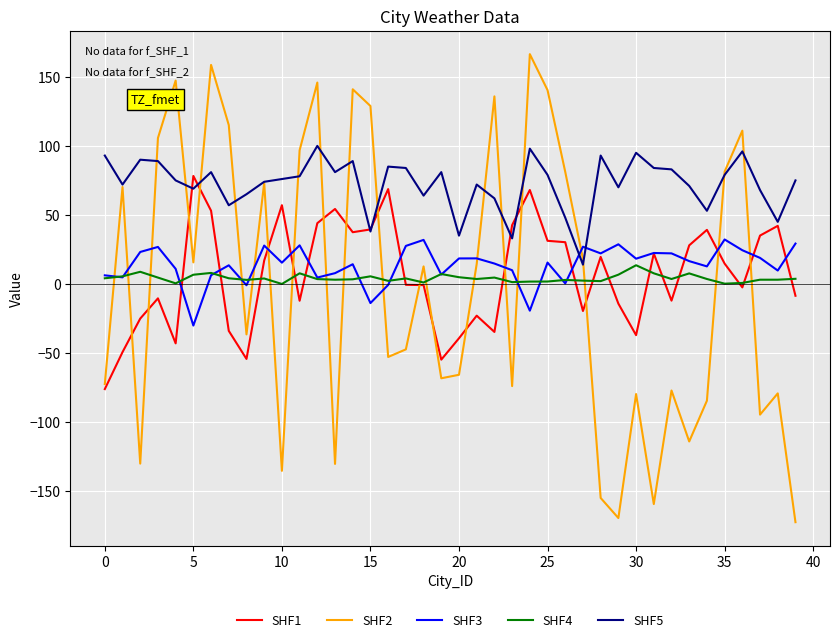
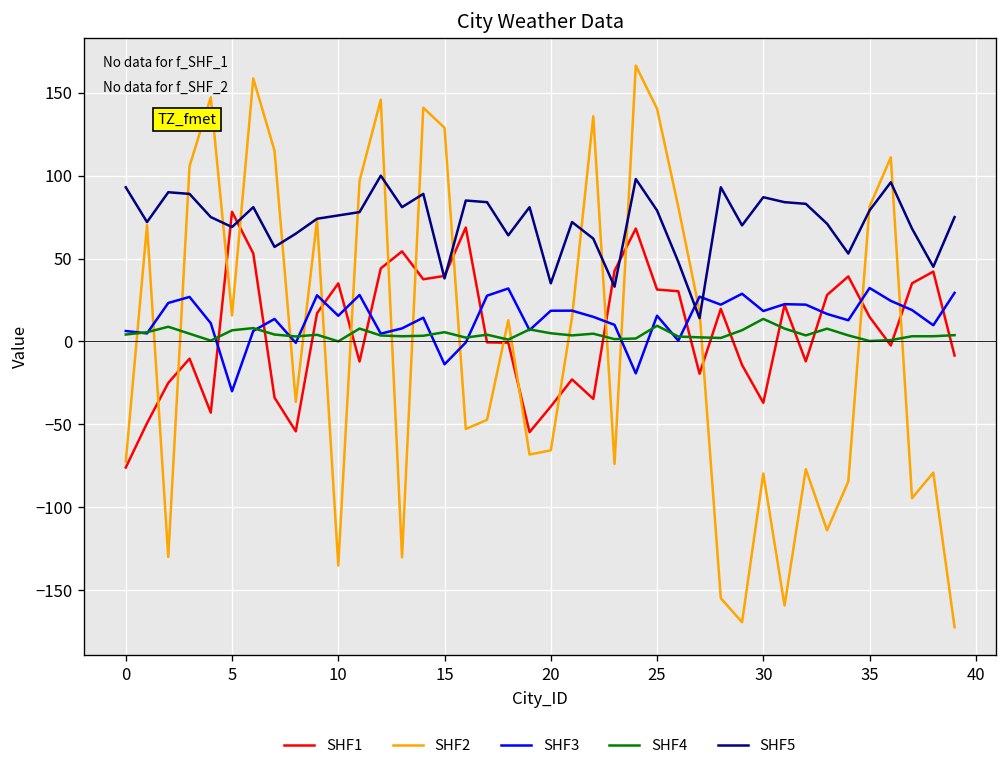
  {
    "SHF1": {
      "0": -76,
      "5": 78,
-     "10": 57,
+     "10": 35,
      "20": -39,
      "25": 31,
      "30": -37,
      "35": 15
    },
    "SHF2": {
      "0": -72,
      "5": 16,
      "10": -135,
      "15": 129,
      "20": -66,
      "25": 140,
      "30": -80,
      "35": 81
    },
    "SHF3": {
      "0": 6,
      "5": -30,
      "10": 15,
      "15": -14,
      "20": 18,
      "25": 16,
      "30": 18,
      "35": 32
    },
    "SHF4": {
      "0": 4,
      "5": 7,
      "10": 0,
      "15": 6,
      "20": 5,
-     "25": 2,
+     "25": 9,
      "30": 14,
      "35": 0
    },
    "SHF5": {
      "0": 93,
      "5": 69,
      "10": 76,
      "20": 35,
      "25": 79,
-     "30": 95,
+     "30": 87,
      "35": 79
    }
  }
